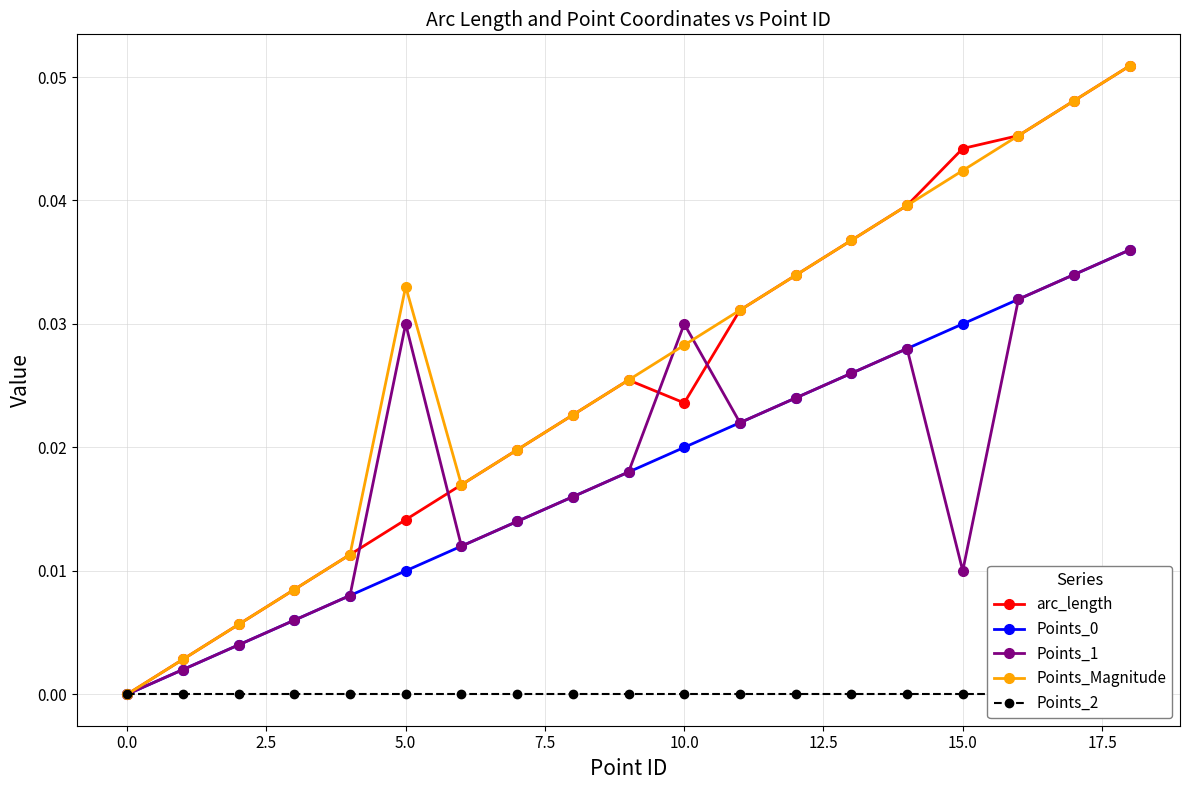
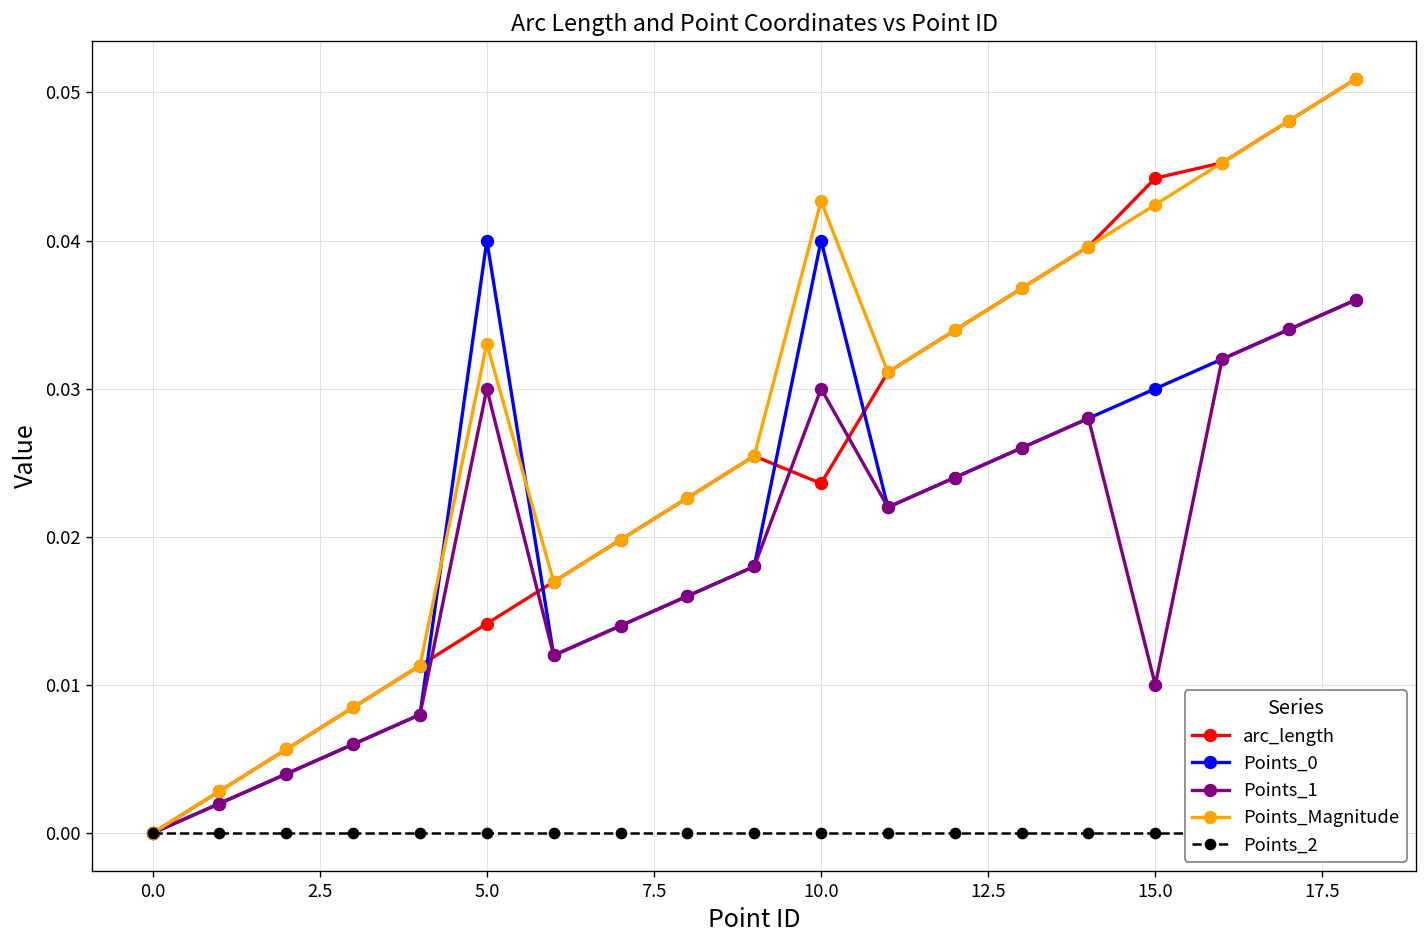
  {
    "arc_length": {
      "5.0": 0.0141,
      "10.0": 0.0236,
      "15.0": 0.0442
    },
    "Points_0": {
-     "5.0": 0.01,
-     "10.0": 0.02,
+     "5.0": 0.04,
+     "10.0": 0.04,
      "15.0": 0.03
    },
    "Points_1": {
      "5.0": 0.0300,
      "10.0": 0.0300,
      "15.0": 0.0100
    },
    "Points_Magnitude": {
      "5.0": 0.0330,
-     "10.0": 0.0283,
+     "10.0": 0.0427,
      "15.0": 0.0424
    },
    "Points_2": {
      "5.0": 0.0000,
      "10.0": 0.0000,
      "15.0": 0.0000
    }
  }
